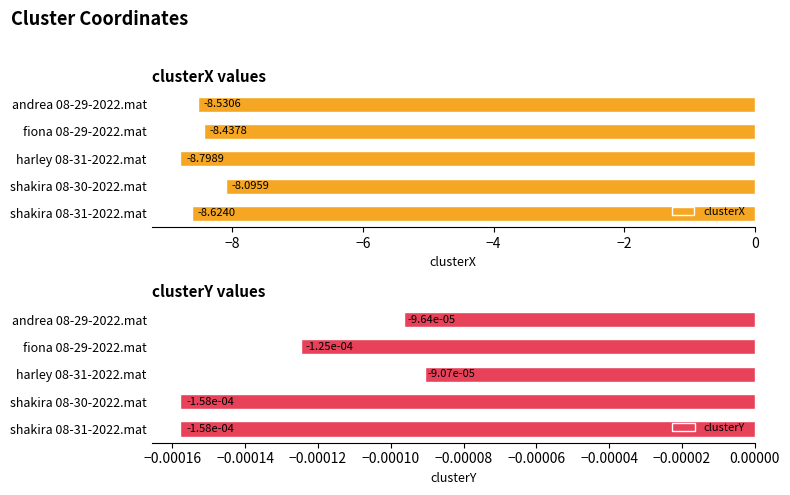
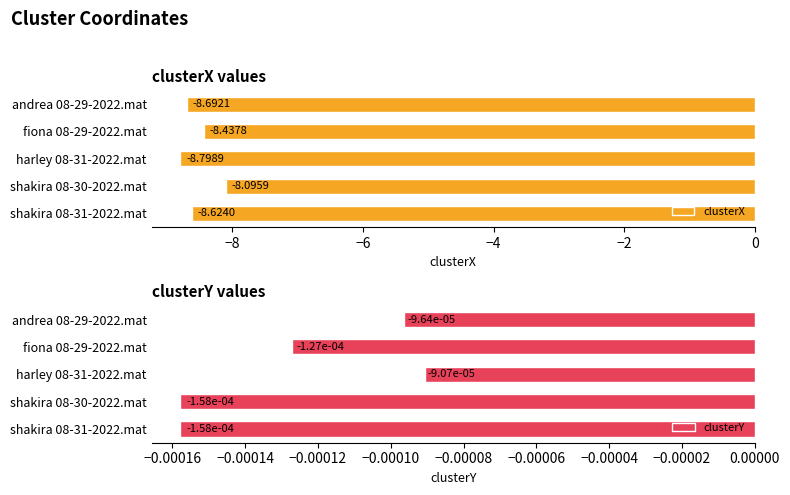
  {
    "clusterX values": {
-     "andrea 08-29-2022.mat": "-8.5306",
+     "andrea 08-29-2022.mat": "-8.6921",
      "fiona 08-29-2022.mat": "-8.4378",
      "harley 08-31-2022.mat": "-8.7989",
      "shakira 08-30-2022.mat": "-8.0959",
      "shakira 08-31-2022.mat": "-8.6240"
    },
    "clusterY values": {
      "andrea 08-29-2022.mat": "-9.64e-05",
-     "fiona 08-29-2022.mat": "-1.25e-04",
+     "fiona 08-29-2022.mat": "-1.27e-04",
      "harley 08-31-2022.mat": "-9.07e-05",
      "shakira 08-30-2022.mat": "-1.58e-04",
      "shakira 08-31-2022.mat": "-1.58e-04"
    }
  }
